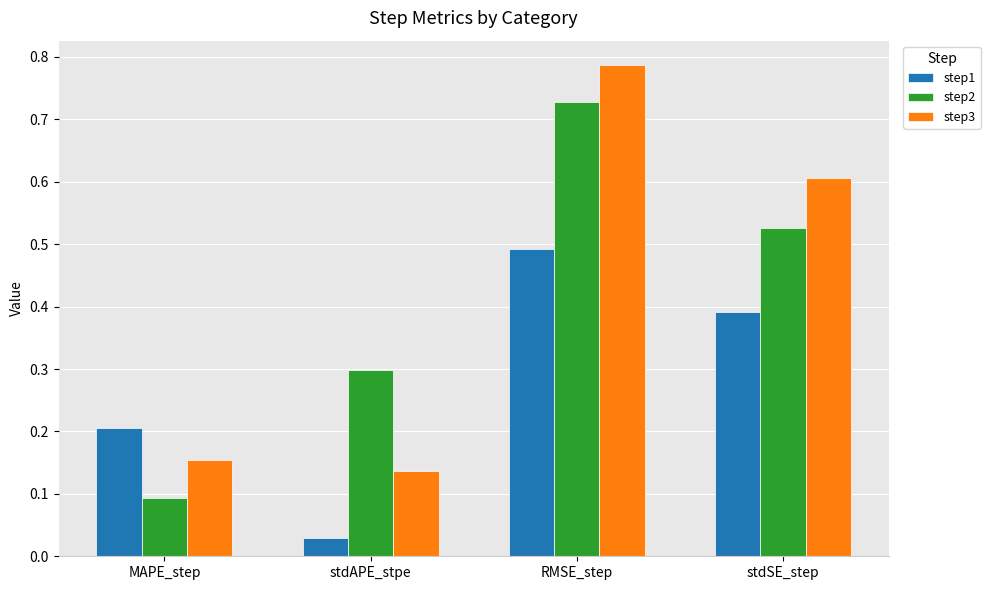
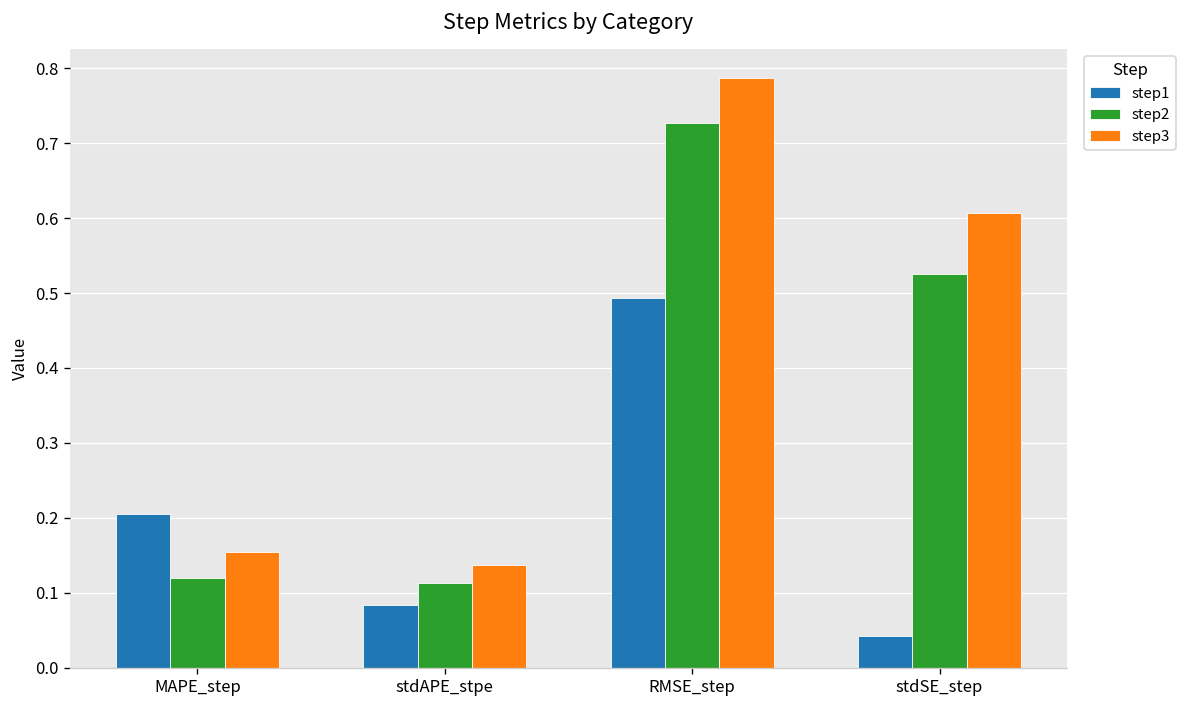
  {
    "step1": {
      "MAPE_step": 0.21,
-     "stdAPE_stpe": 0.03,
+     "stdAPE_stpe": 0.08,
      "RMSE_step": 0.49,
-     "stdSE_step": 0.39
+     "stdSE_step": 0.04
    },
    "step2": {
-     "MAPE_step": 0.09,
-     "stdAPE_stpe": 0.30,
+     "MAPE_step": 0.12,
+     "stdAPE_stpe": 0.11,
      "RMSE_step": 0.73,
      "stdSE_step": 0.53
    },
    "step3": {
      "MAPE_step": 0.15,
      "stdAPE_stpe": 0.14,
      "RMSE_step": 0.79,
      "stdSE_step": 0.61
    }
  }
